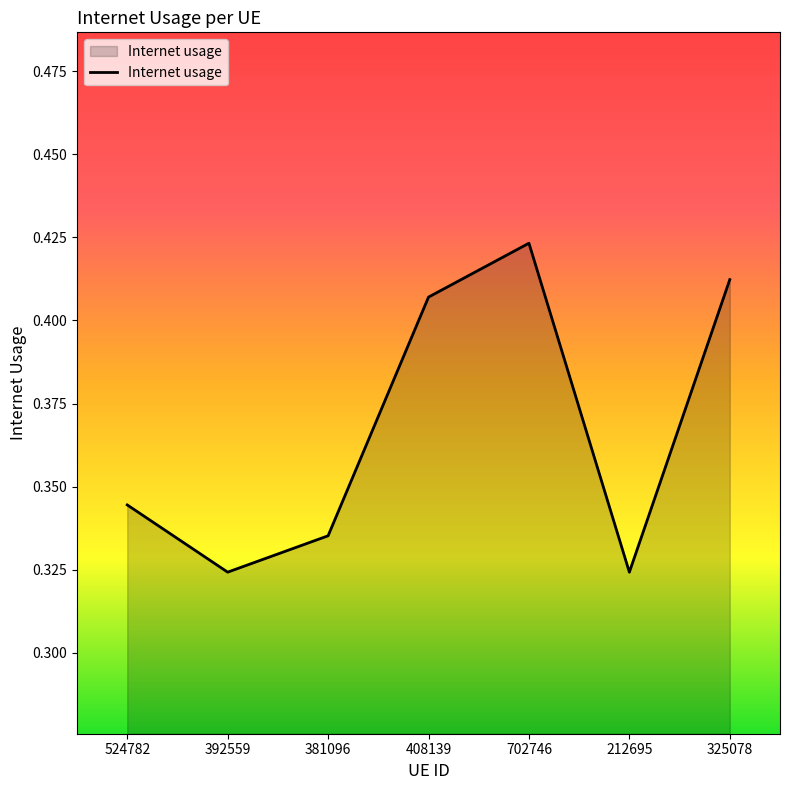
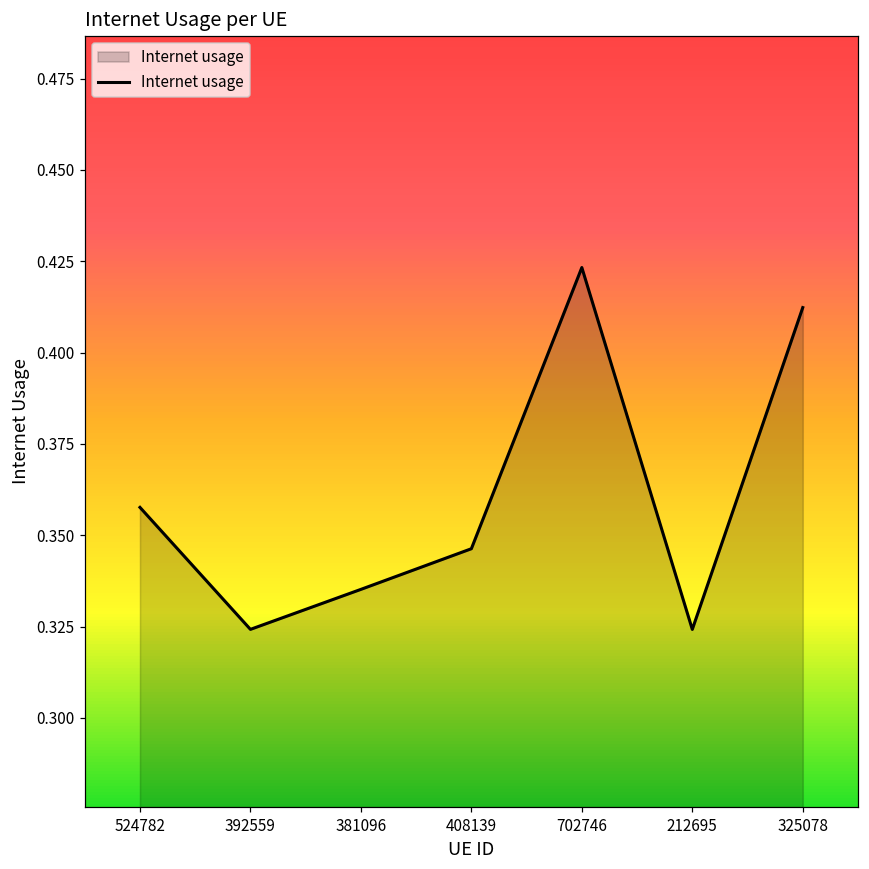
  {
-   "524782": 0.344,
+   "524782": 0.358,
    "392559": 0.324,
    "381096": 0.335,
-   "408139": 0.407,
+   "408139": 0.346,
    "702746": 0.423,
    "212695": 0.324,
    "325078": 0.412
  }
